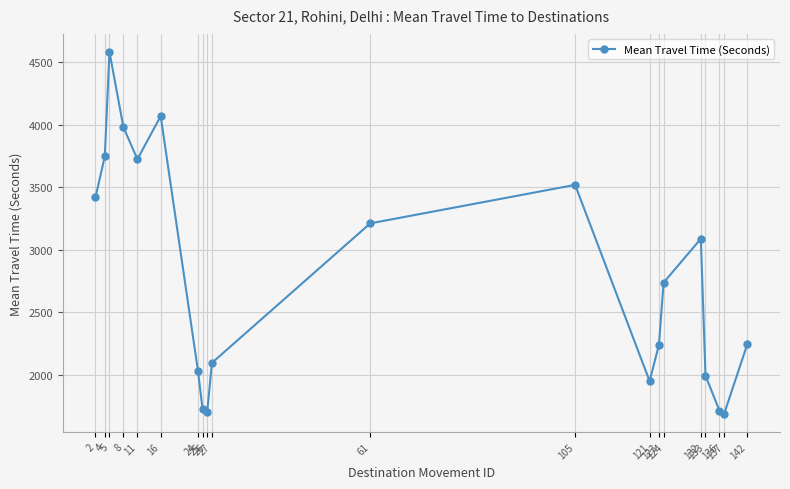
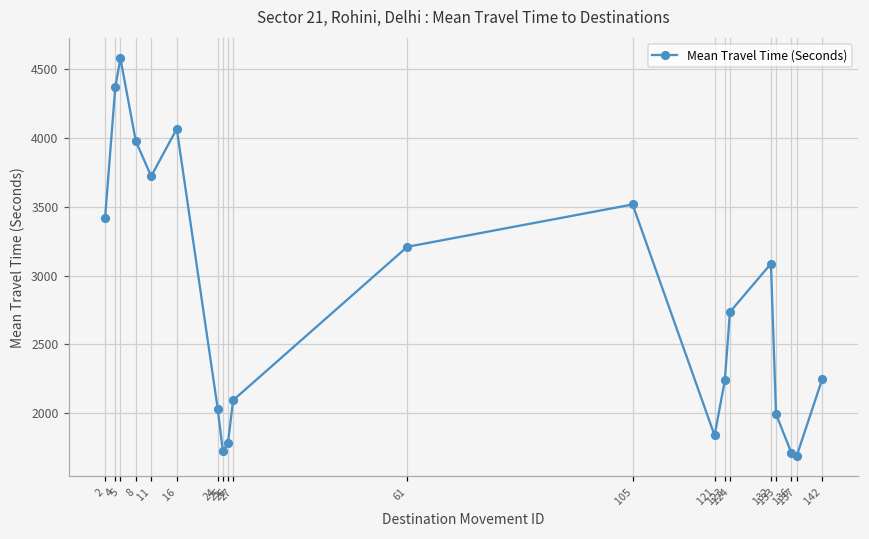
  {
    "2": 3420,
-   "4": 3750,
+   "4": 4370,
    "5": 4580,
    "8": 3980,
    "11": 3720,
    "16": 4070,
    "24": 2030,
    "25": 1720,
-   "26": 1710,
+   "26": 1790,
    "27": 2090,
    "61": 3210,
    "105": 3520,
-   "121": 1950,
+   "121": 1840,
    "123": 2240,
    "124": 2740,
    "132": 3090,
    "133": 1990,
    "136": 1710,
    "137": 1690,
    "142": 2250
  }
